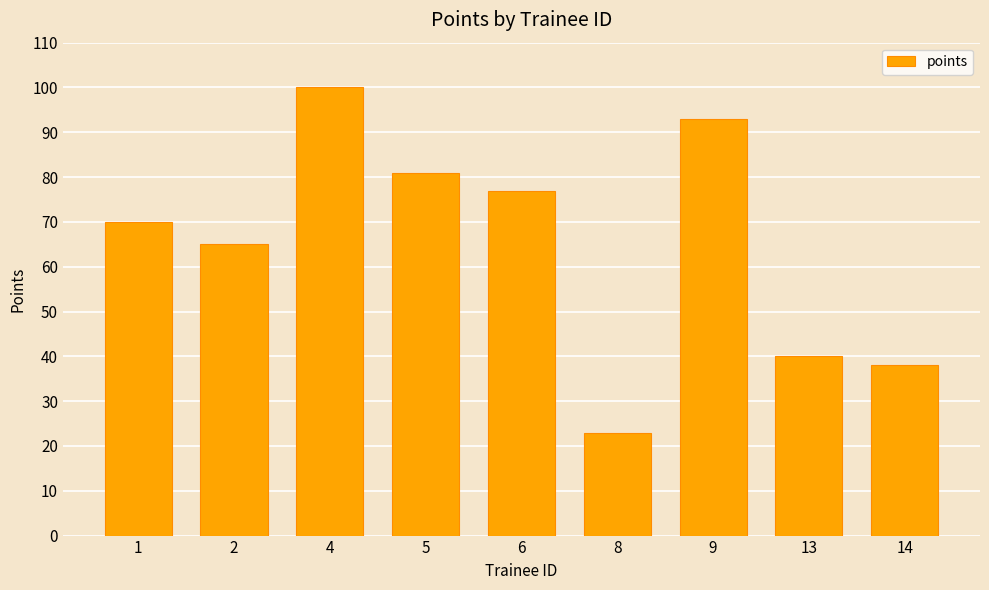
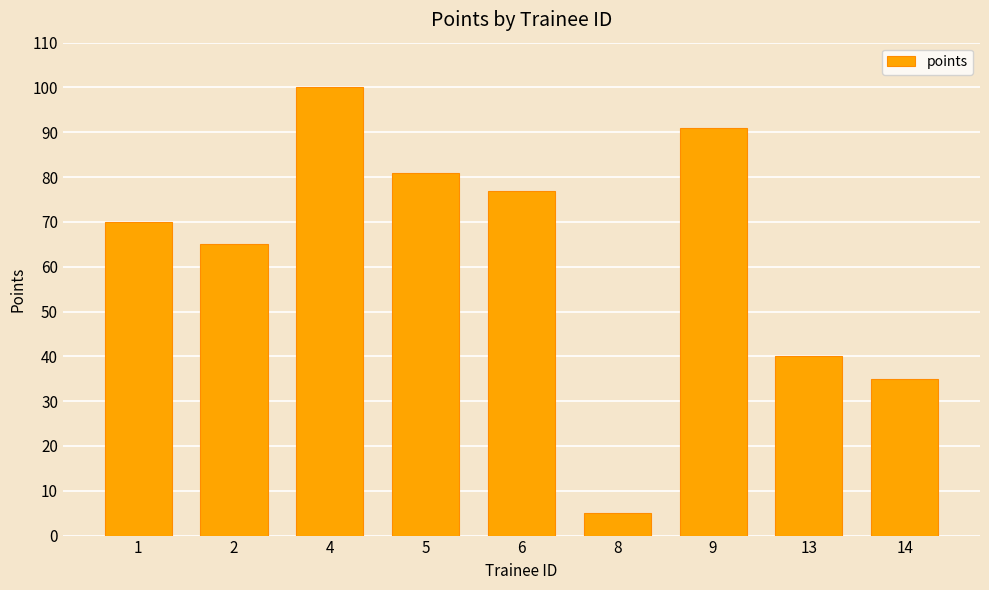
  {
    "1": 70,
    "2": 65,
    "4": 100,
    "5": 81,
    "6": 77,
-   "8": 23,
-   "9": 93,
+   "8": 5,
+   "9": 91,
    "13": 40,
-   "14": 38
+   "14": 35
  }
